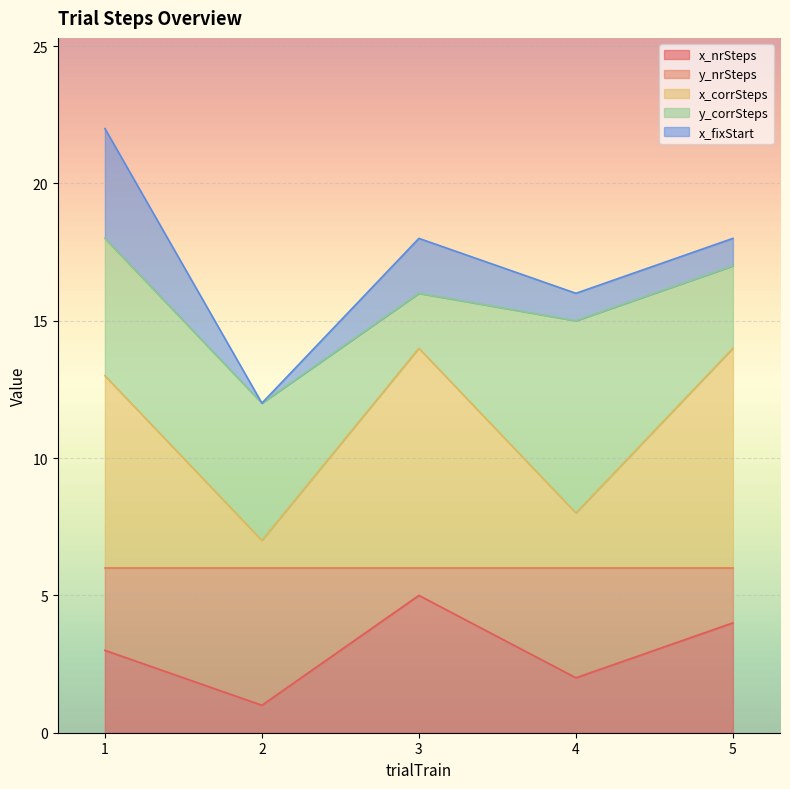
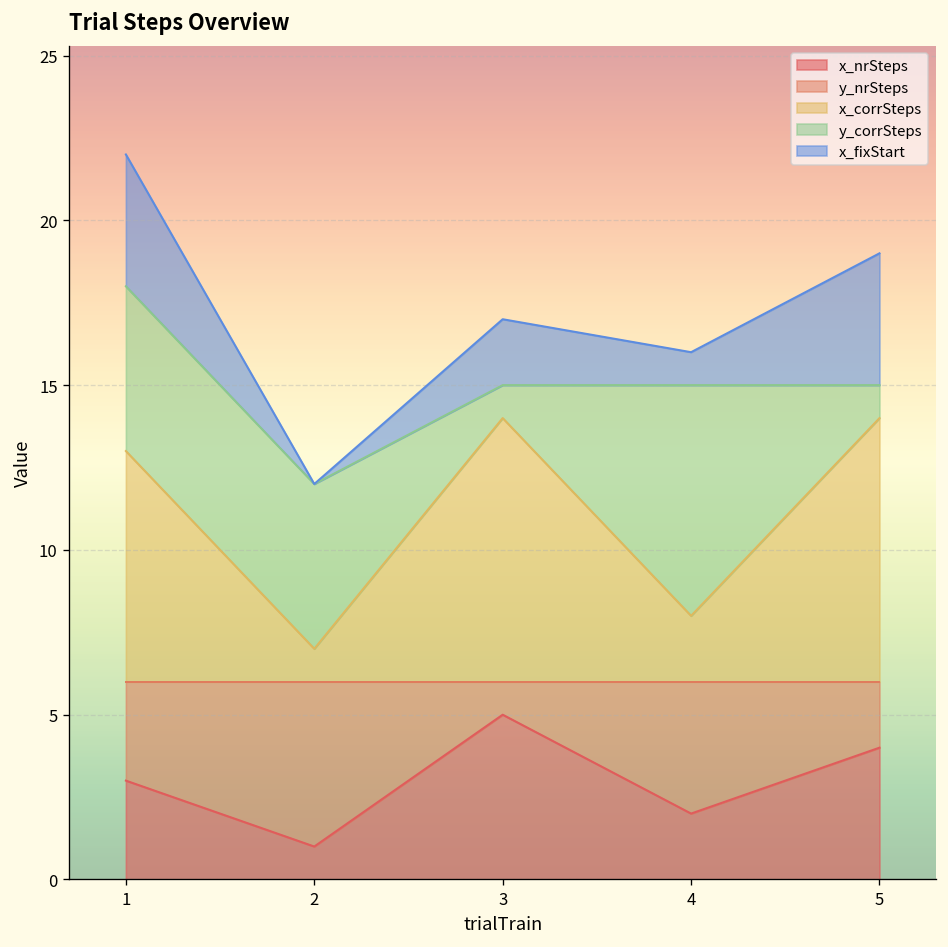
  {
    "y_corrSteps": {
      "1": 5,
-     "3": 2,
+     "3": 1,
      "4": 7,
-     "5": 3
+     "5": 1
    },
    "x_fixStart": {
      "1": 4,
      "3": 2,
      "4": 1,
-     "5": 1
+     "5": 4
    }
  }
